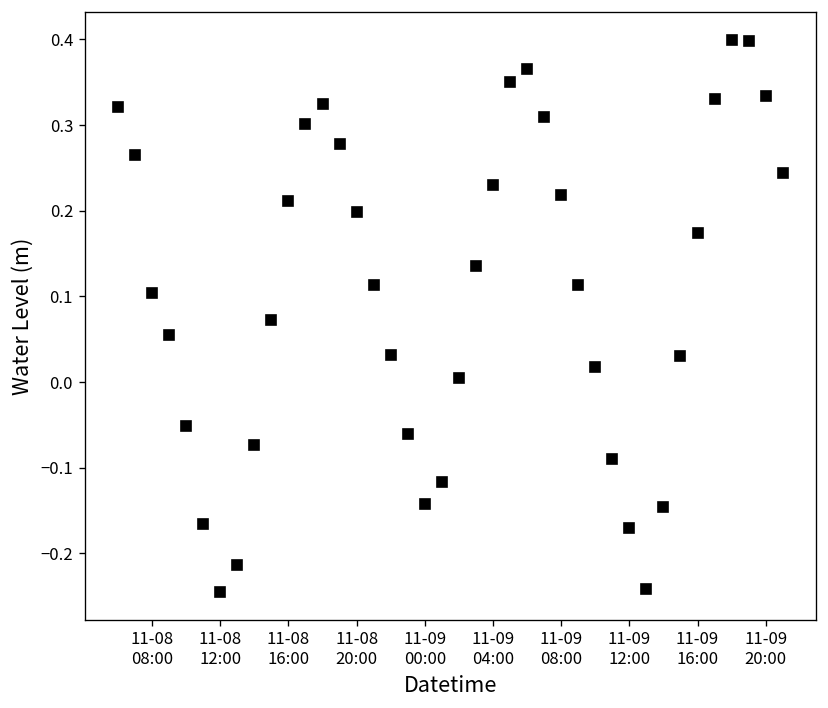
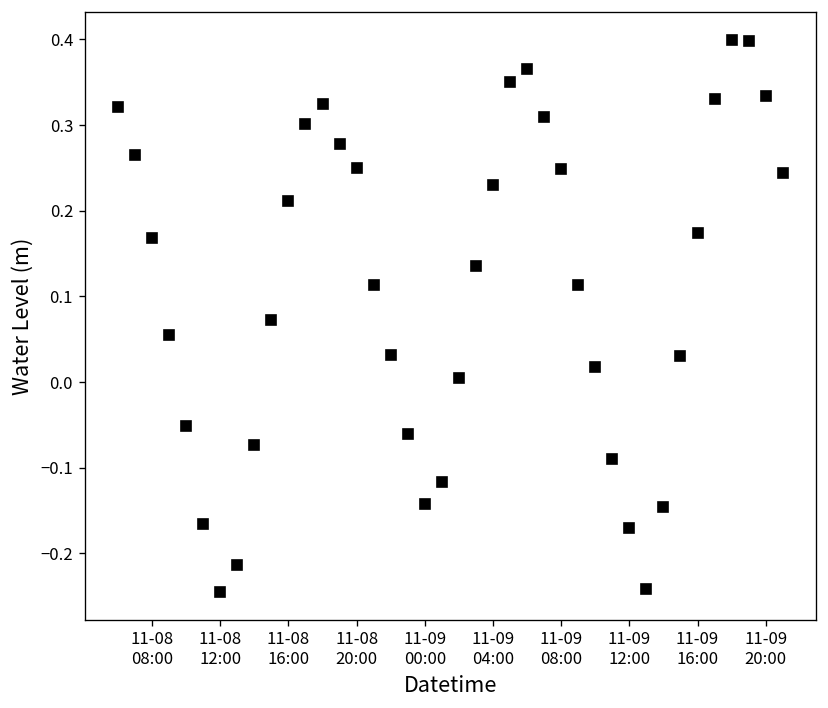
  {
-   "11-08 08:00": 0.10,
+   "11-08 08:00": 0.17,
    "11-08 12:00": -0.25,
    "11-08 16:00": 0.21,
-   "11-08 20:00": 0.20,
+   "11-08 20:00": 0.25,
    "11-09 00:00": -0.14,
    "11-09 04:00": 0.23,
-   "11-09 08:00": 0.22,
+   "11-09 08:00": 0.25,
    "11-09 12:00": -0.17,
    "11-09 16:00": 0.17,
    "11-09 20:00": 0.33
  }
